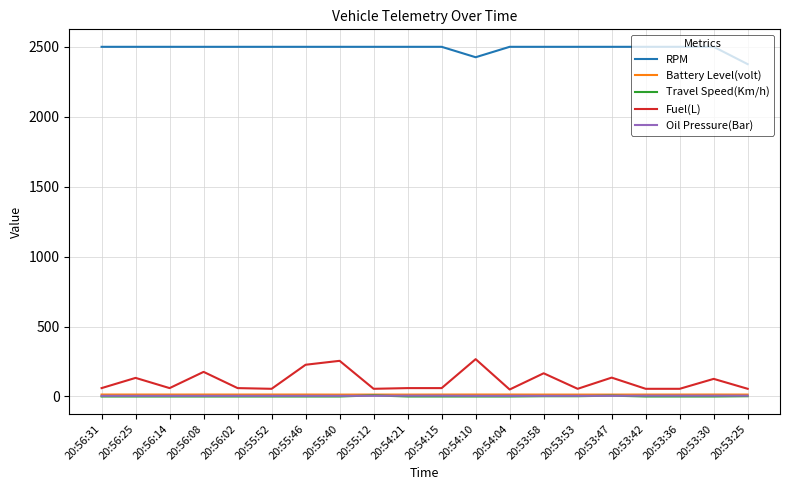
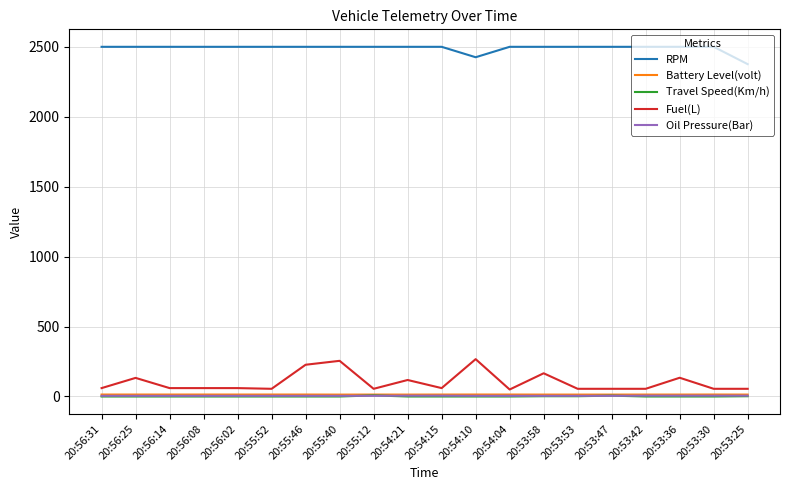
  {
    "RPM": {
      "20:56:31": 2500,
      "20:56:25": 2500,
      "20:56:14": 2500,
      "20:56:08": 2500,
      "20:56:02": 2500,
      "20:55:52": 2500,
      "20:55:46": 2500,
      "20:55:40": 2500,
      "20:55:12": 2500,
      "20:54:21": 2500,
      "20:54:15": 2500,
      "20:54:10": 2430,
      "20:54:04": 2500,
      "20:53:58": 2500,
      "20:53:53": 2500,
      "20:53:47": 2500
    },
    "Fuel(L)": {
      "20:56:31": 60,
      "20:56:25": 130,
      "20:56:14": 60,
-     "20:56:08": 180,
+     "20:56:08": 60,
      "20:56:02": 60,
      "20:55:52": 60,
      "20:55:46": 230,
      "20:55:40": 260,
      "20:55:12": 60,
-     "20:54:21": 60,
+     "20:54:21": 120,
      "20:54:15": 60,
      "20:54:10": 270,
      "20:54:04": 50,
      "20:53:58": 170,
      "20:53:53": 60,
-     "20:53:47": 140,
+     "20:53:47": 60,
      "20:53:42": 60,
-     "20:53:36": 60,
-     "20:53:30": 130,
+     "20:53:36": 130,
+     "20:53:30": 60,
      "20:53:25": 60
    }
  }
